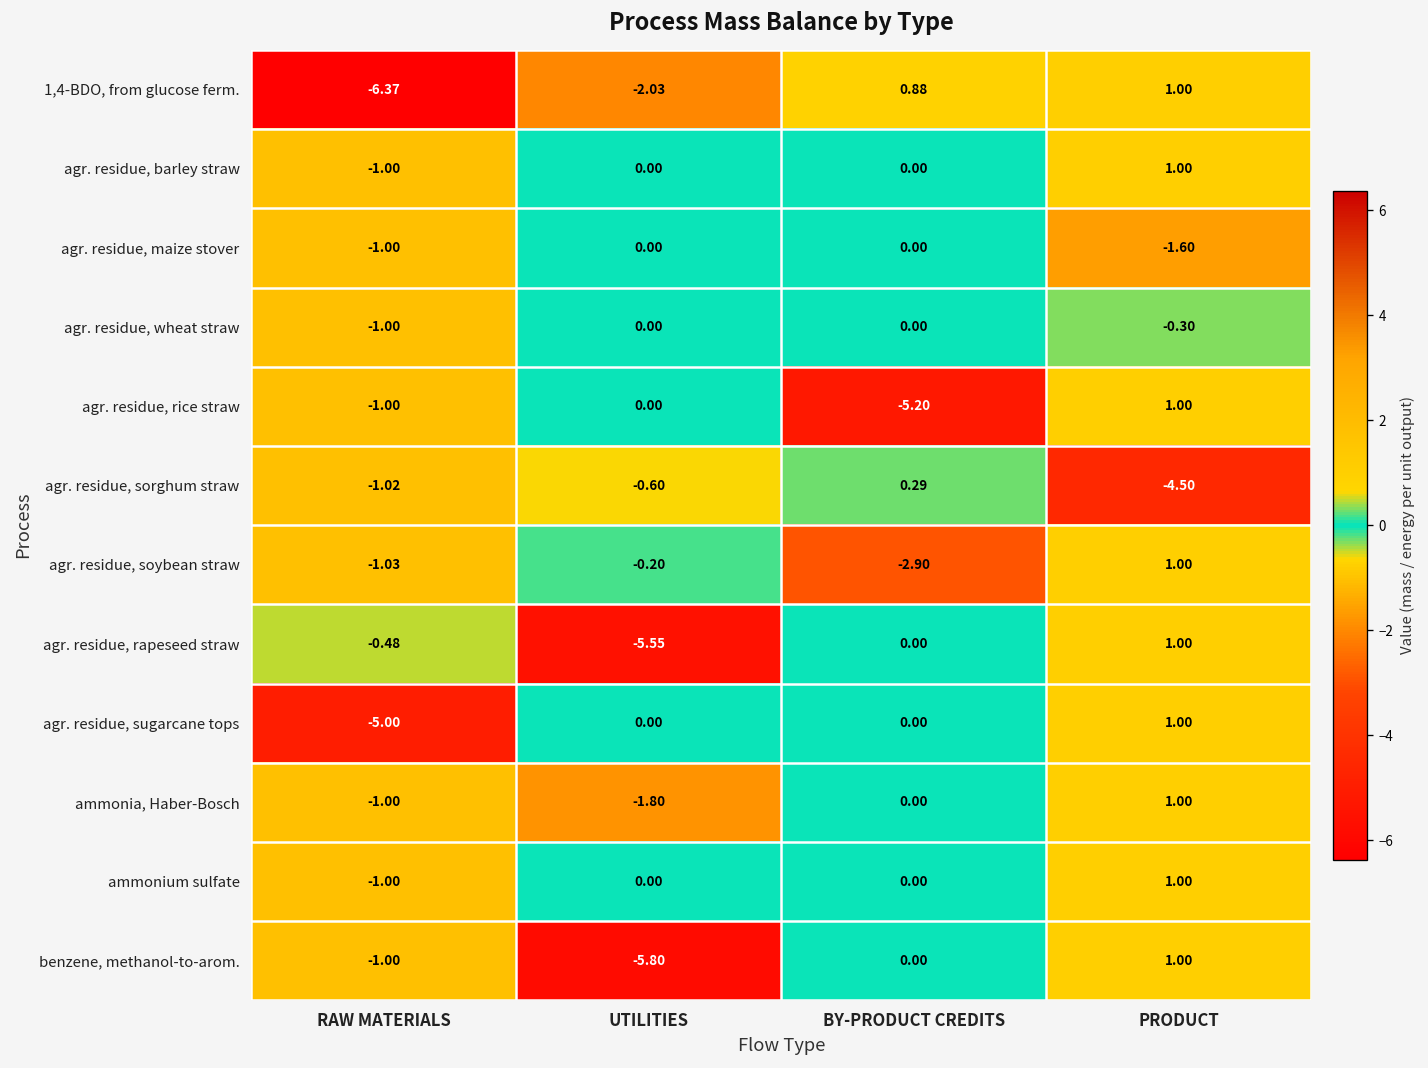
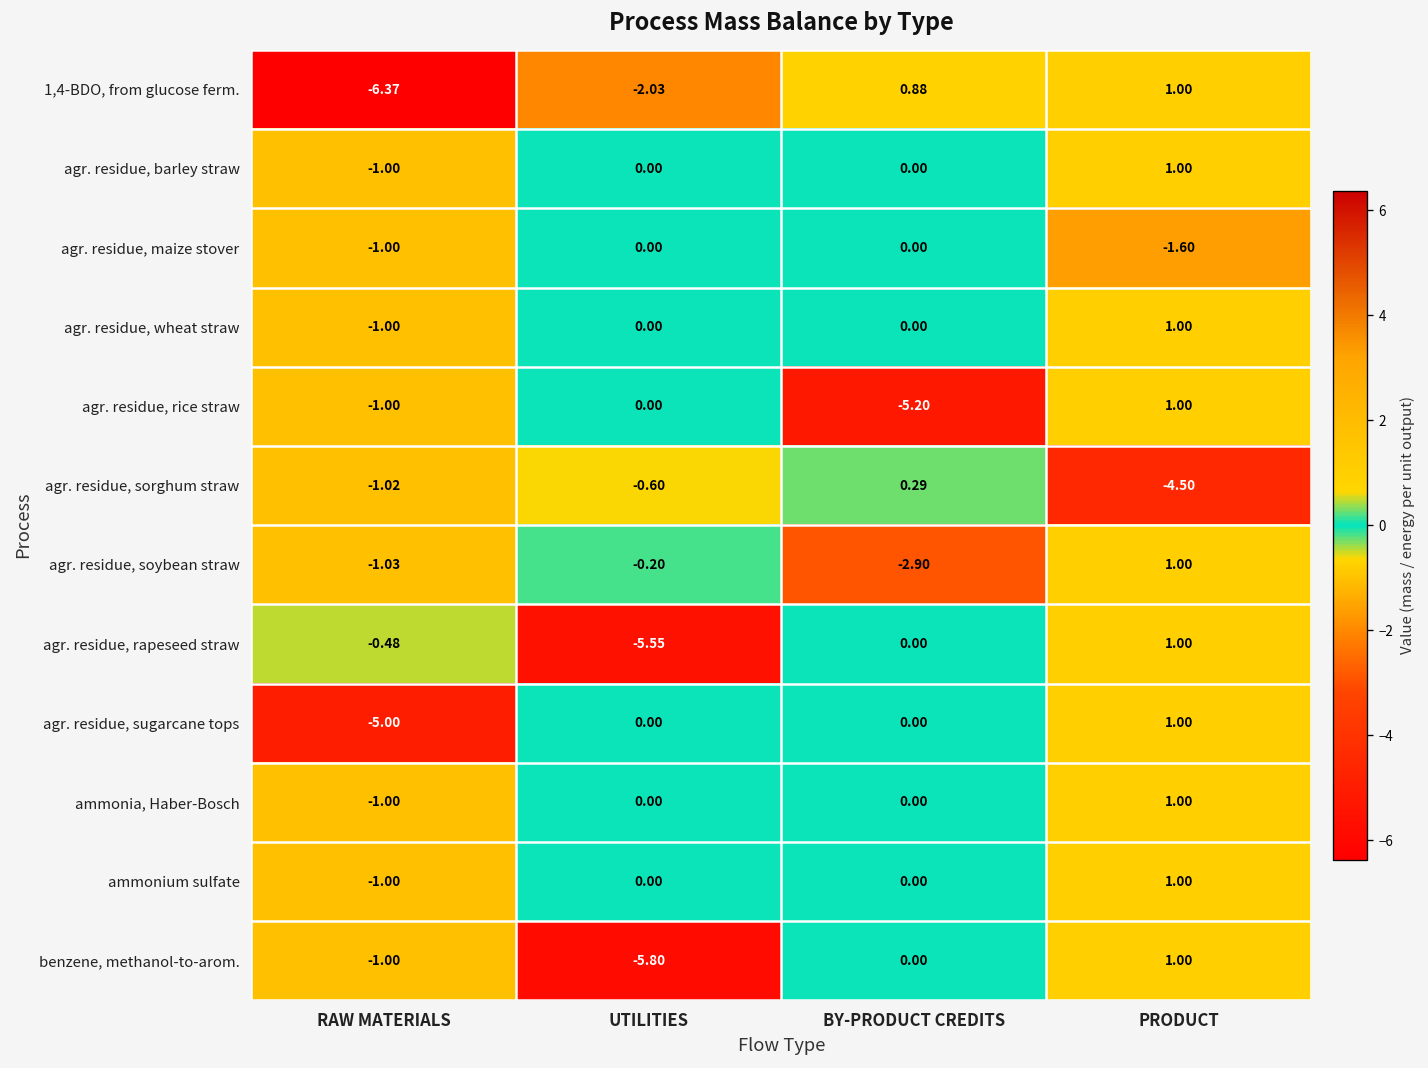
  {
    "1,4-BDO, from glucose ferm.": {
      "RAW MATERIALS": -6.37,
      "UTILITIES": -2.03,
      "BY-PRODUCT CREDITS": 0.88,
      "PRODUCT": 1.00
    },
    "agr. residue, barley straw": {
      "RAW MATERIALS": -1.00,
      "UTILITIES": 0.00,
      "BY-PRODUCT CREDITS": 0.00,
      "PRODUCT": 1.00
    },
    "agr. residue, maize stover": {
      "RAW MATERIALS": -1.00,
      "UTILITIES": 0.00,
      "BY-PRODUCT CREDITS": 0.00,
      "PRODUCT": -1.60
    },
    "agr. residue, wheat straw": {
      "RAW MATERIALS": -1.00,
      "UTILITIES": 0.00,
      "BY-PRODUCT CREDITS": 0.00,
-     "PRODUCT": -0.30
+     "PRODUCT": 1.00
    },
    "agr. residue, rice straw": {
      "RAW MATERIALS": -1.00,
      "UTILITIES": 0.00,
      "BY-PRODUCT CREDITS": -5.20,
      "PRODUCT": 1.00
    },
    "agr. residue, sorghum straw": {
      "RAW MATERIALS": -1.02,
      "UTILITIES": -0.60,
      "BY-PRODUCT CREDITS": 0.29,
      "PRODUCT": -4.50
    },
    "agr. residue, soybean straw": {
      "RAW MATERIALS": -1.03,
      "UTILITIES": -0.20,
      "BY-PRODUCT CREDITS": -2.90,
      "PRODUCT": 1.00
    },
    "agr. residue, rapeseed straw": {
      "RAW MATERIALS": -0.48,
      "UTILITIES": -5.55,
      "BY-PRODUCT CREDITS": 0.00,
      "PRODUCT": 1.00
    },
    "agr. residue, sugarcane tops": {
      "RAW MATERIALS": -5.00,
      "UTILITIES": 0.00,
      "BY-PRODUCT CREDITS": 0.00,
      "PRODUCT": 1.00
    },
    "ammonia, Haber-Bosch": {
      "RAW MATERIALS": -1.00,
-     "UTILITIES": -1.80,
+     "UTILITIES": 0.00,
      "BY-PRODUCT CREDITS": 0.00,
      "PRODUCT": 1.00
    },
    "ammonium sulfate": {
      "RAW MATERIALS": -1.00,
      "UTILITIES": 0.00,
      "BY-PRODUCT CREDITS": 0.00,
      "PRODUCT": 1.00
    },
    "benzene, methanol-to-arom.": {
      "RAW MATERIALS": -1.00,
      "UTILITIES": -5.80,
      "BY-PRODUCT CREDITS": 0.00,
      "PRODUCT": 1.00
    }
  }
